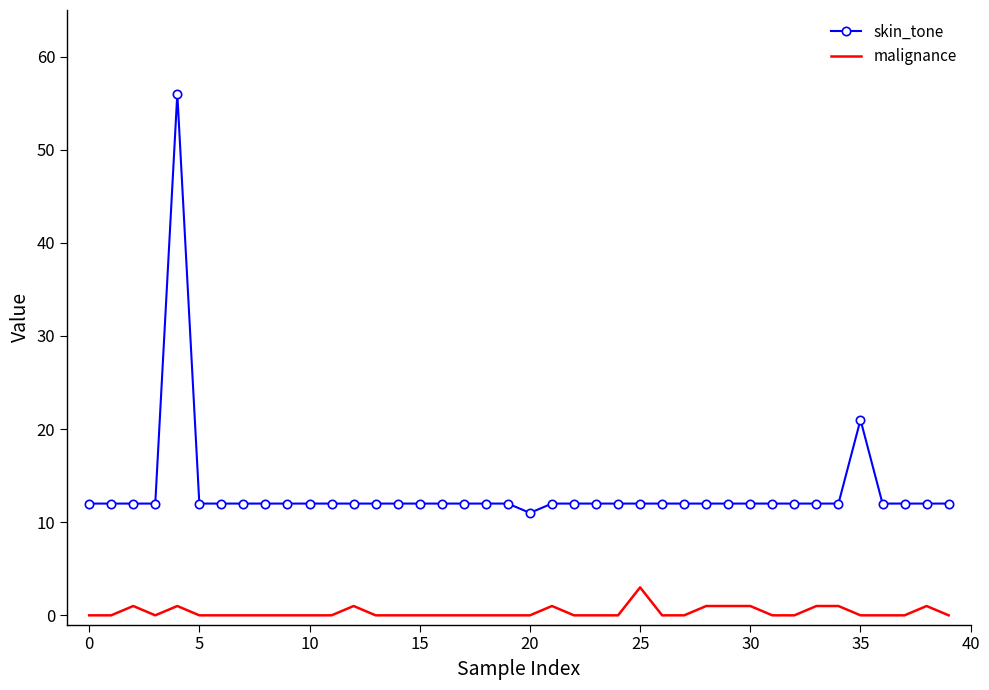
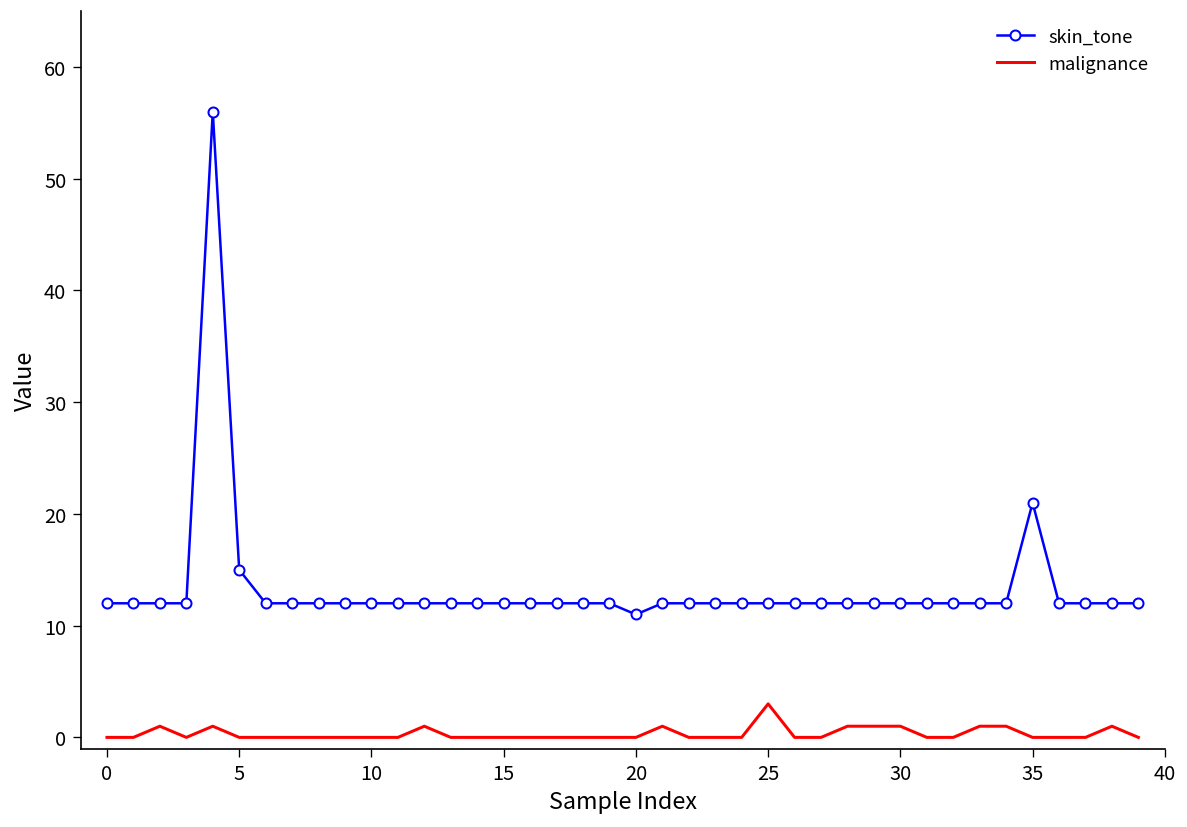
  {
    "skin_tone": {
      "0": 12,
-     "5": 12,
+     "5": 15,
      "10": 12,
      "15": 12,
      "20": 11,
      "25": 12,
      "30": 12,
      "35": 21
    },
    "malignance": {
      "0": 0,
      "5": 0,
      "10": 0,
      "15": 0,
      "20": 0,
      "25": 3,
      "30": 1,
      "35": 0
    }
  }
